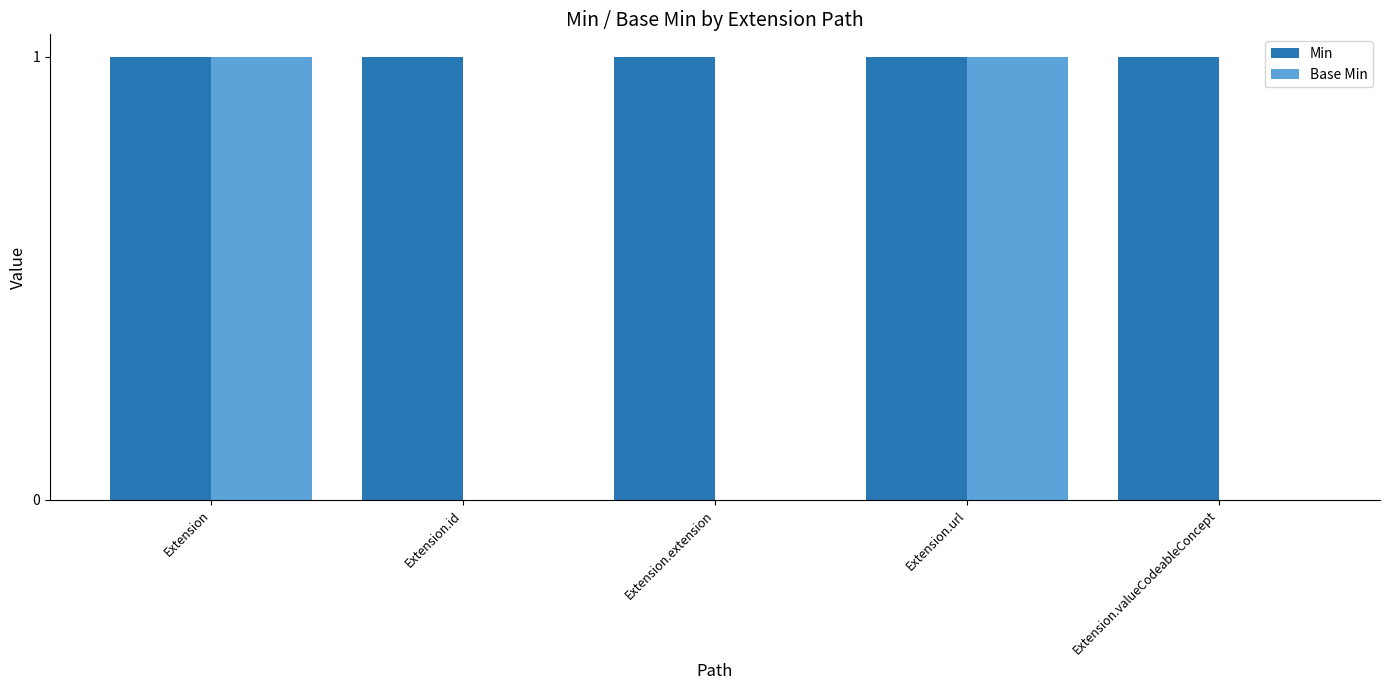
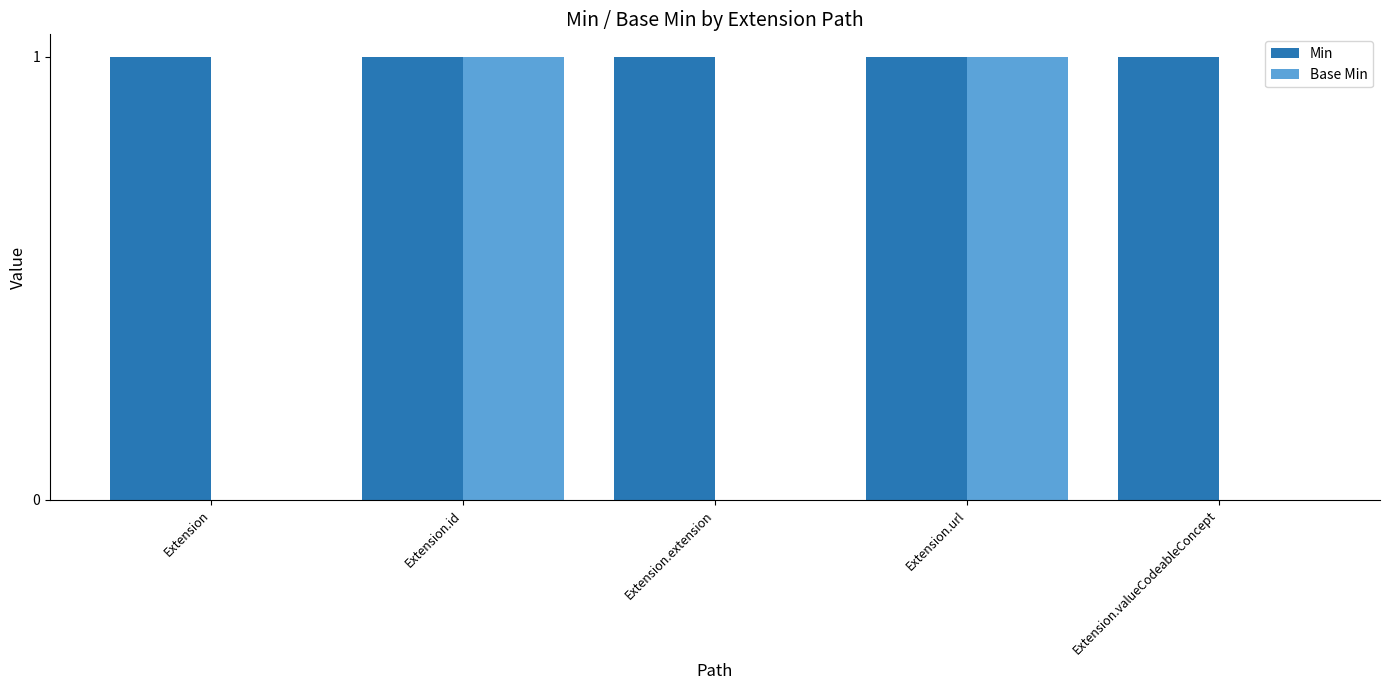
  {
    "Min": {
      "Extension": 1,
      "Extension.id": 1,
      "Extension.extension": 1,
      "Extension.url": 1,
      "Extension.valueCodeableConcept": 1
    },
    "Base Min": {
-     "Extension": 1,
-     "Extension.id": 0,
+     "Extension": 0,
+     "Extension.id": 1,
      "Extension.extension": 0,
      "Extension.url": 1,
      "Extension.valueCodeableConcept": 0
    }
  }
